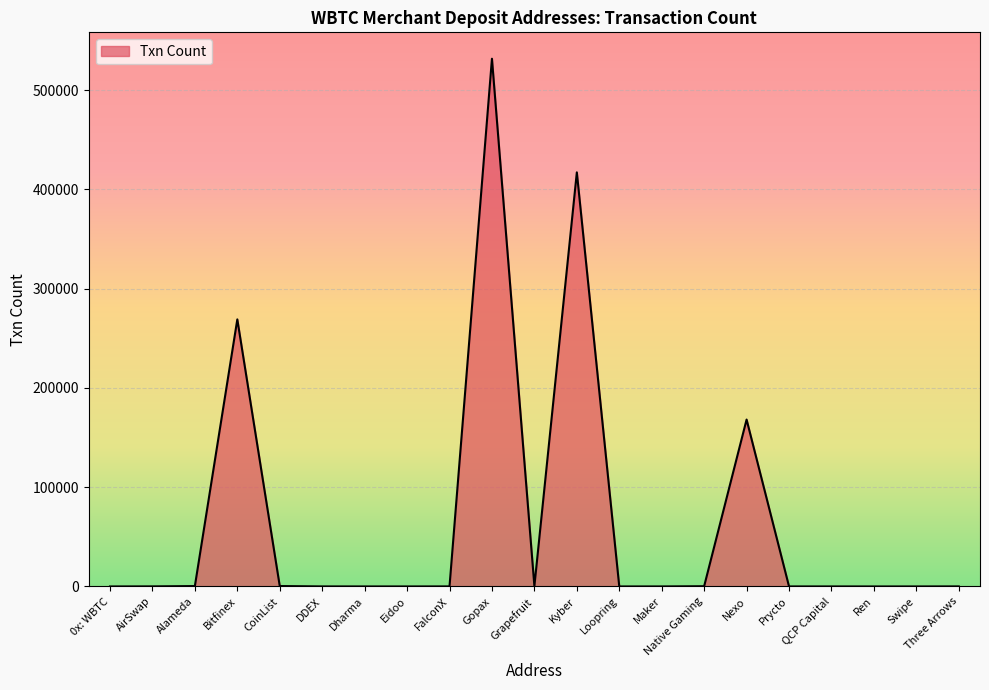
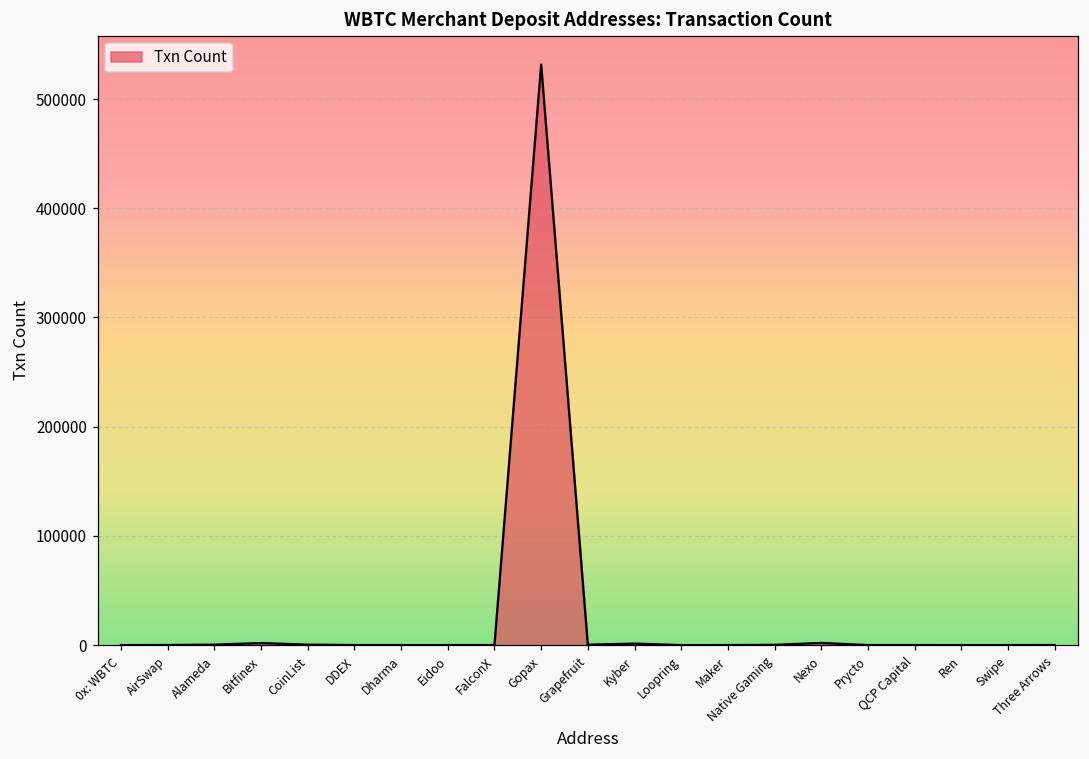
  {
    "0x: WBTC": 0,
    "AirSwap": 0,
    "Alameda": 0,
-   "Bitfinex": 270000,
+   "Bitfinex": 0,
    "CoinList": 0,
    "DDEX": 0,
    "Dharma": 0,
    "Eidoo": 0,
    "FalconX": 0,
    "Gopax": 530000,
    "Grapefruit": 0,
-   "Kyber": 420000,
+   "Kyber": 0,
    "Loopring": 0,
    "Maker": 0,
    "Native Gaming": 0,
-   "Nexo": 170000,
+   "Nexo": 0,
    "Prycto": 0,
    "QCP Capital": 0,
    "Ren": 0,
    "Swipe": 0,
    "Three Arrows": 0
  }
